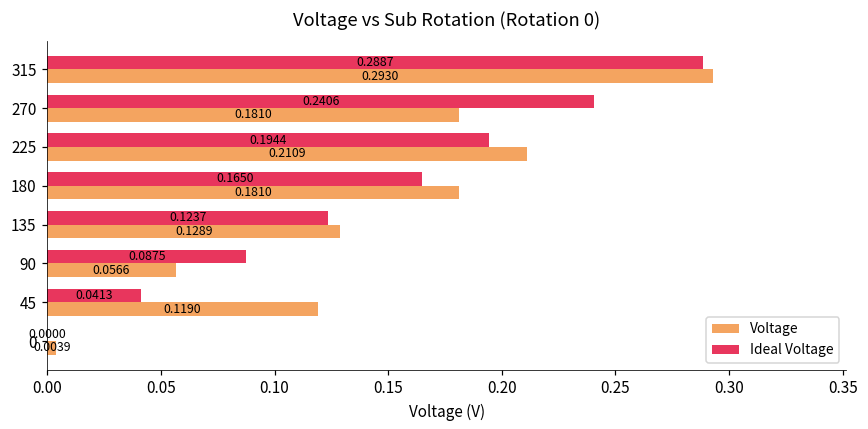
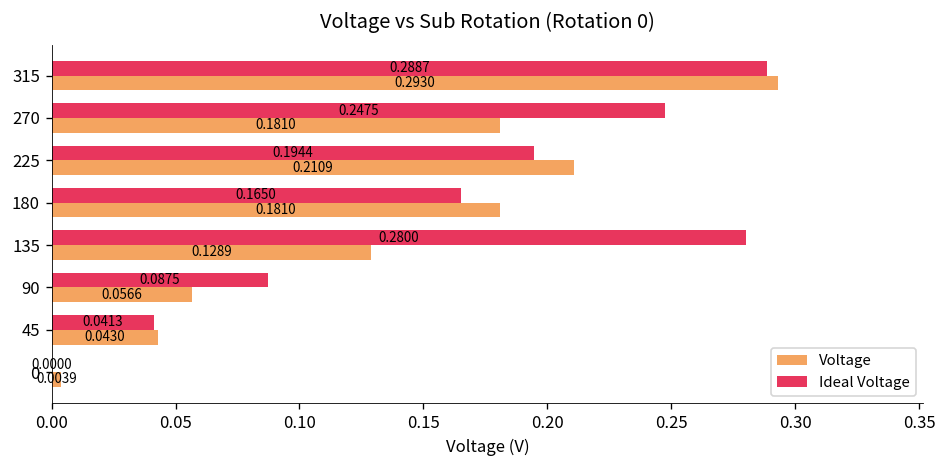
  {
    "Voltage": {
      "315": 0.2930,
      "270": 0.1810,
      "225": 0.2109,
      "180": 0.1810,
      "135": 0.1289,
      "90": 0.0566,
-     "45": 0.1190,
+     "45": 0.0430,
      "0": 0.0039
    },
    "Ideal Voltage": {
      "315": 0.2887,
-     "270": 0.2406,
+     "270": 0.2475,
      "225": 0.1944,
      "180": 0.1650,
-     "135": 0.1237,
+     "135": 0.2800,
      "90": 0.0875,
      "45": 0.0413,
      "0": 0.0000
    }
  }
